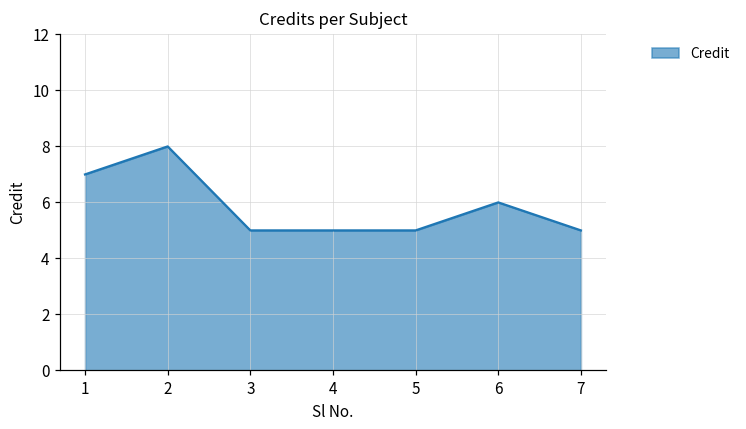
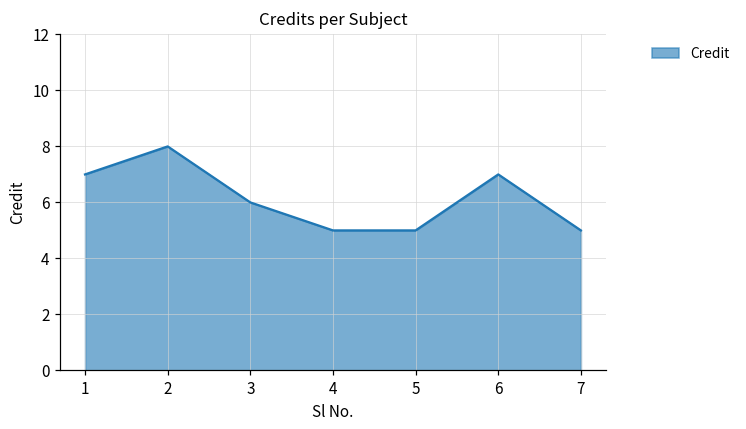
  {
    "1": 7,
    "2": 8,
-   "3": 5,
+   "3": 6,
    "4": 5,
    "5": 5,
-   "6": 6,
+   "6": 7,
    "7": 5
  }
